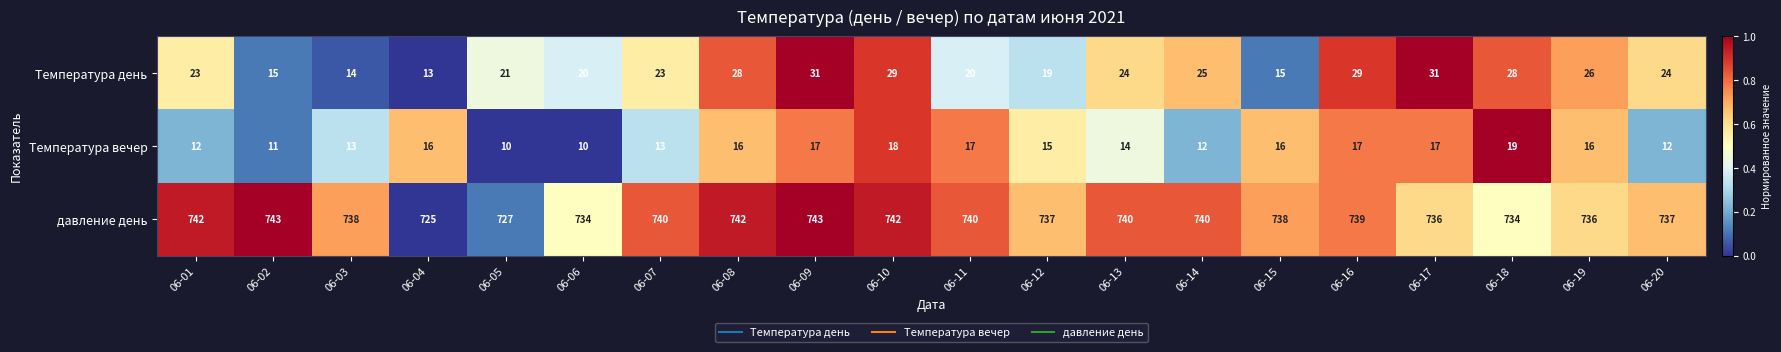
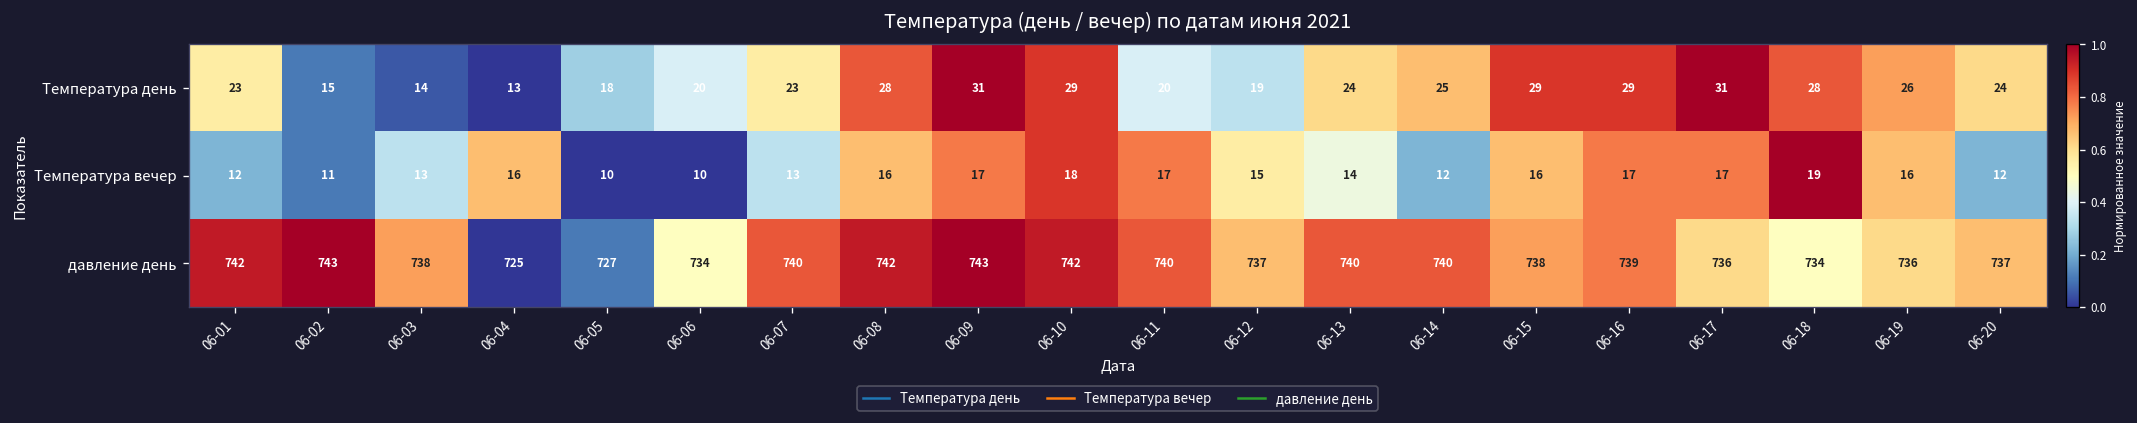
  {
    "Температура день": {
      "06-01": 23,
      "06-02": 15,
      "06-03": 14,
      "06-04": 13,
-     "06-05": 21,
+     "06-05": 18,
      "06-07": 23,
      "06-08": 28,
      "06-09": 31,
      "06-10": 29,
      "06-12": 19,
      "06-13": 24,
      "06-14": 25,
-     "06-15": 15,
+     "06-15": 29,
      "06-16": 29,
      "06-17": 31,
      "06-18": 28,
      "06-19": 26,
      "06-20": 24
    },
    "Температура вечер": {
      "06-01": 12,
      "06-02": 11,
      "06-03": 13,
      "06-04": 16,
      "06-05": 10,
      "06-06": 10,
      "06-07": 13,
      "06-08": 16,
      "06-09": 17,
      "06-10": 18,
      "06-11": 17,
      "06-12": 15,
      "06-13": 14,
      "06-14": 12,
      "06-15": 16,
      "06-16": 17,
      "06-17": 17,
      "06-18": 19,
      "06-19": 16,
      "06-20": 12
    },
    "давление день": {
      "06-01": 742,
      "06-02": 743,
      "06-03": 738,
      "06-04": 725,
      "06-05": 727,
      "06-06": 734,
      "06-07": 740,
      "06-08": 742,
      "06-09": 743,
      "06-10": 742,
      "06-11": 740,
      "06-12": 737,
      "06-13": 740,
      "06-14": 740,
      "06-15": 738,
      "06-16": 739,
      "06-17": 736,
      "06-18": 734,
      "06-19": 736,
      "06-20": 737
    }
  }
